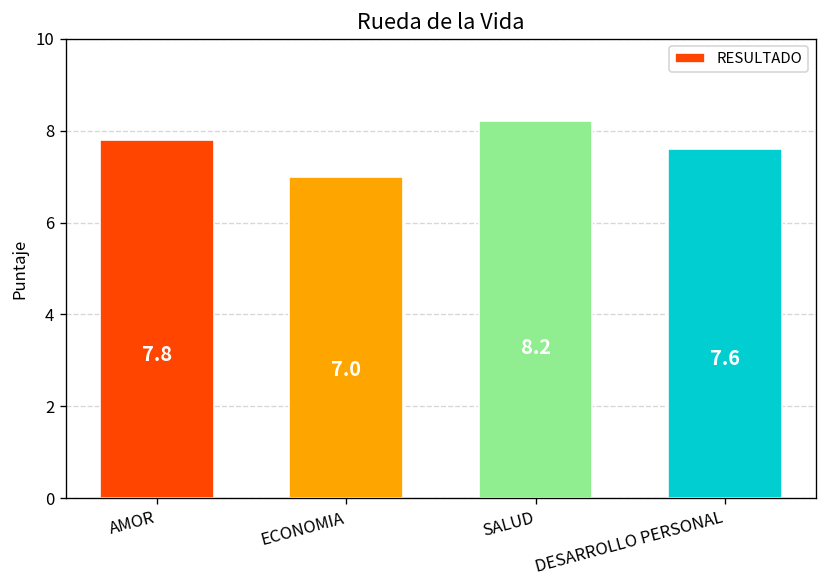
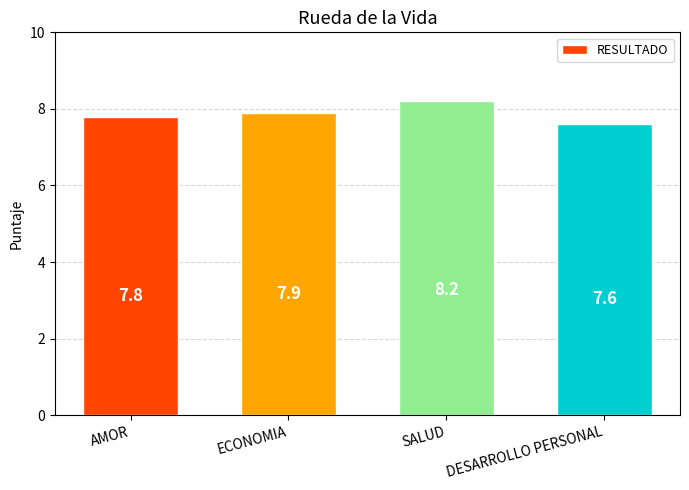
  {
    "AMOR": 7.8,
-   "ECONOMIA": 7.0,
+   "ECONOMIA": 7.9,
    "SALUD": 8.2,
    "DESARROLLO PERSONAL": 7.6
  }
